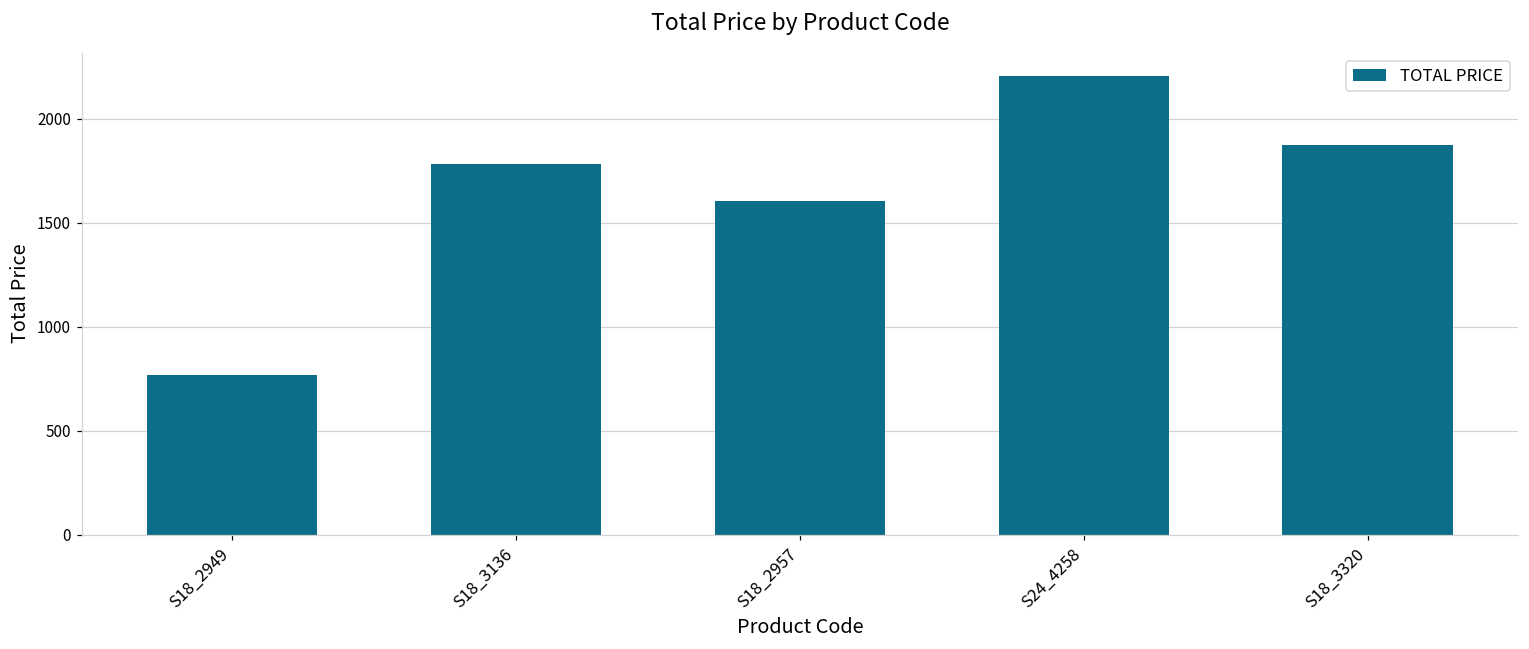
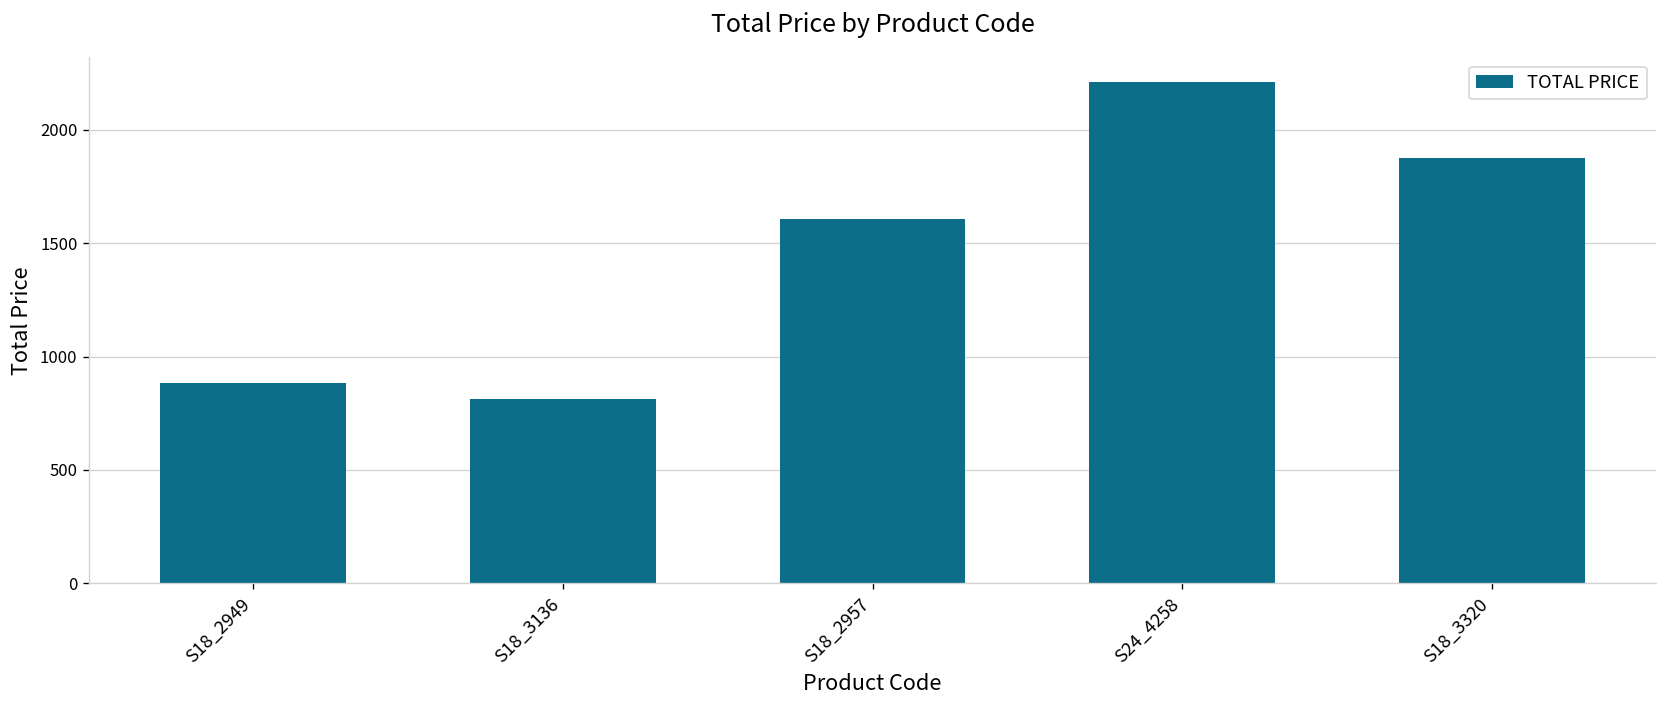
  {
-   "S18_2949": 770,
-   "S18_3136": 1780,
+   "S18_2949": 880,
+   "S18_3136": 810,
    "S18_2957": 1610,
    "S24_4258": 2210,
    "S18_3320": 1880
  }
